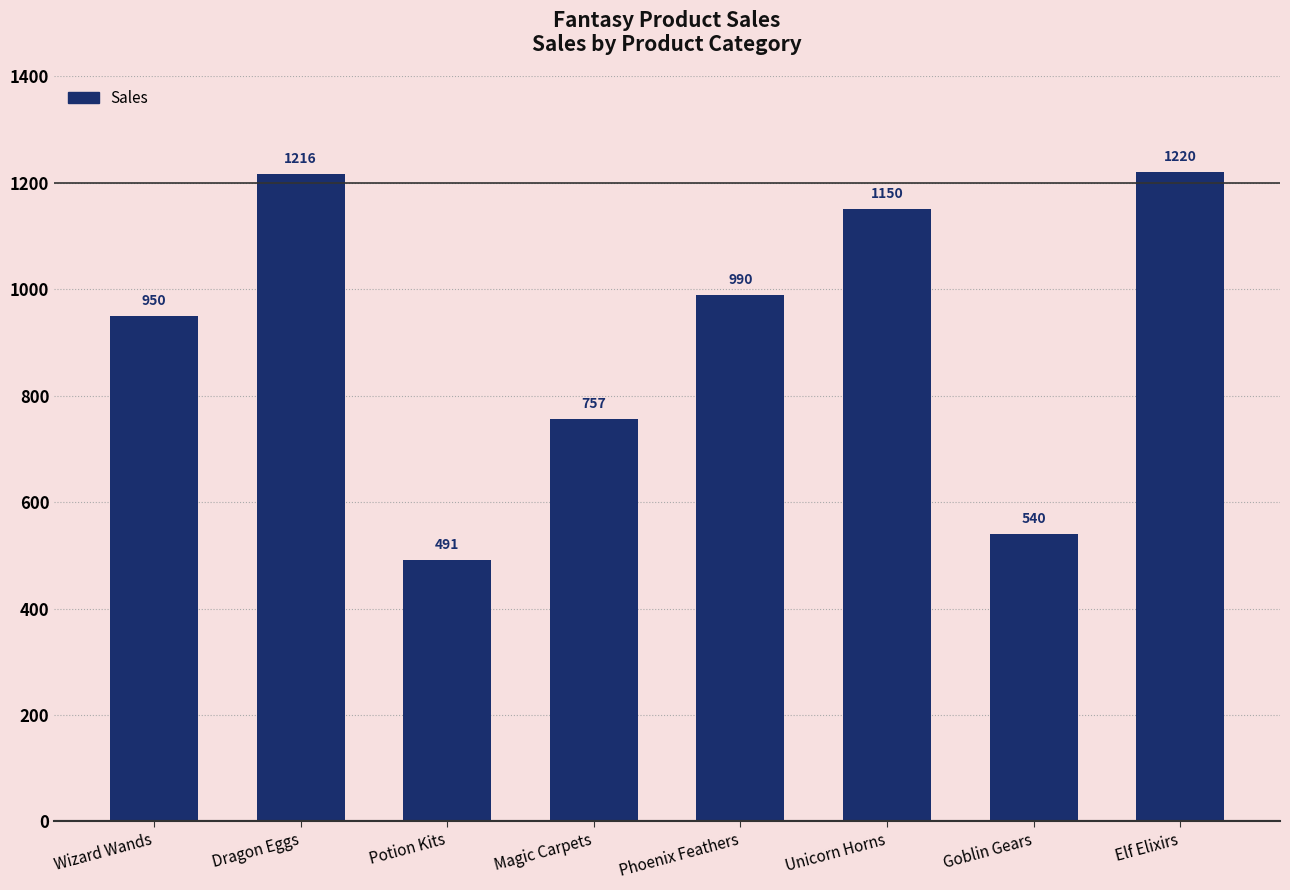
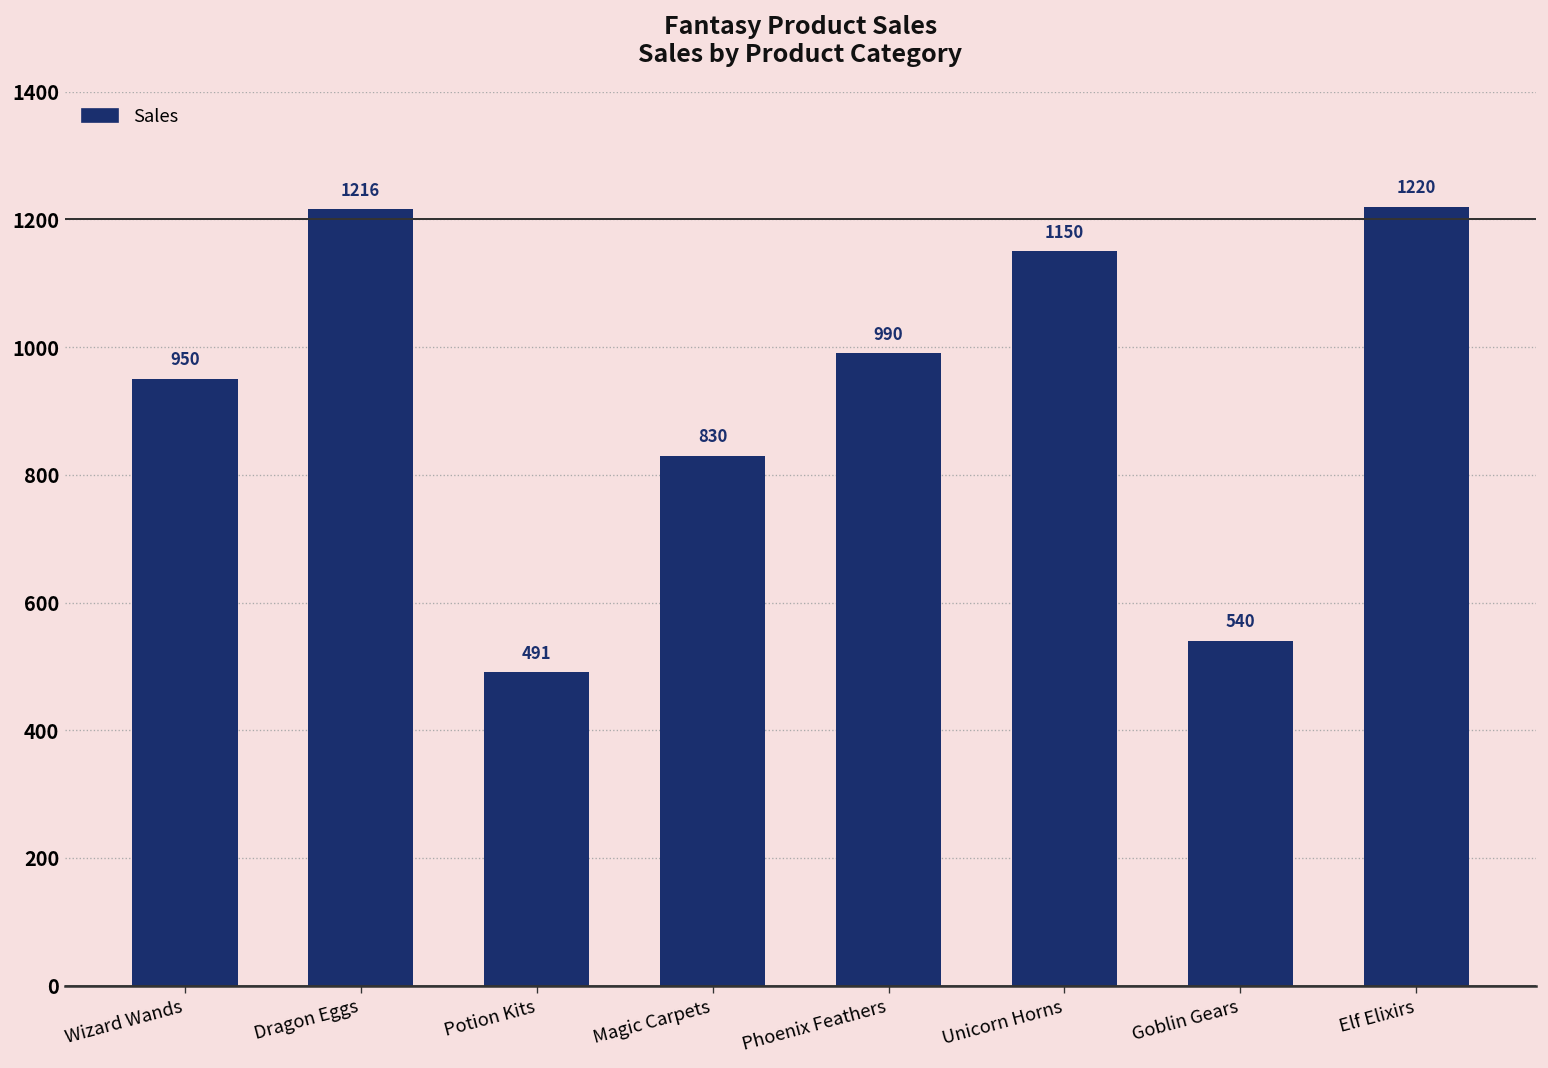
  {
    "Wizard Wands": 950,
    "Dragon Eggs": 1216,
    "Potion Kits": 491,
-   "Magic Carpets": 757,
+   "Magic Carpets": 830,
    "Phoenix Feathers": 990,
    "Unicorn Horns": 1150,
    "Goblin Gears": 540,
    "Elf Elixirs": 1220
  }
